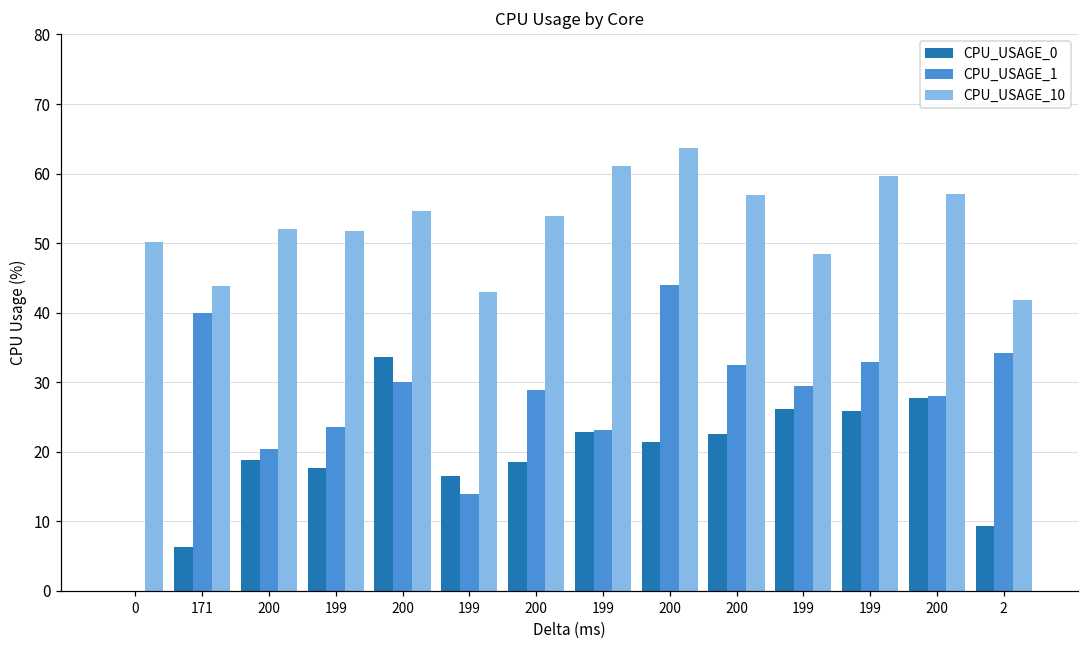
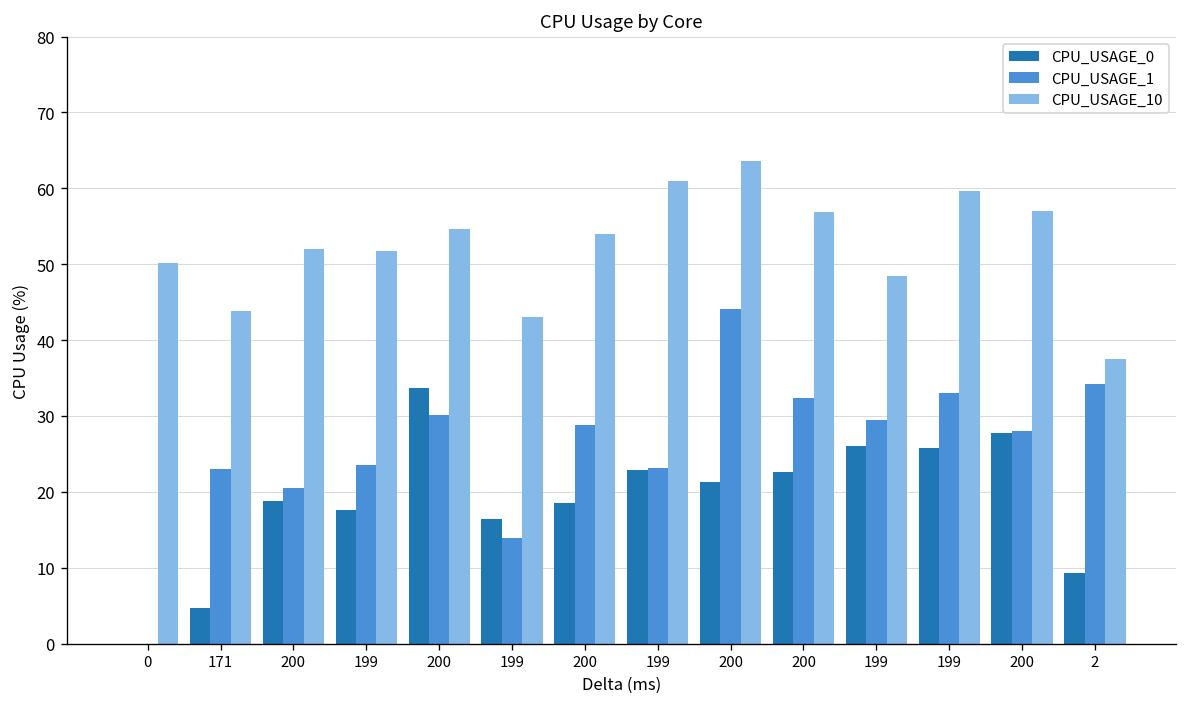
  {
    "CPU_USAGE_0": {
      "0": 0,
-     "171": 6,
+     "171": 5,
      "2": 9
    },
    "CPU_USAGE_1": {
      "0": 0,
-     "171": 40,
+     "171": 23,
      "2": 34
    },
    "CPU_USAGE_10": {
      "0": 50,
      "171": 44,
-     "2": 42
+     "2": 37
    }
  }
